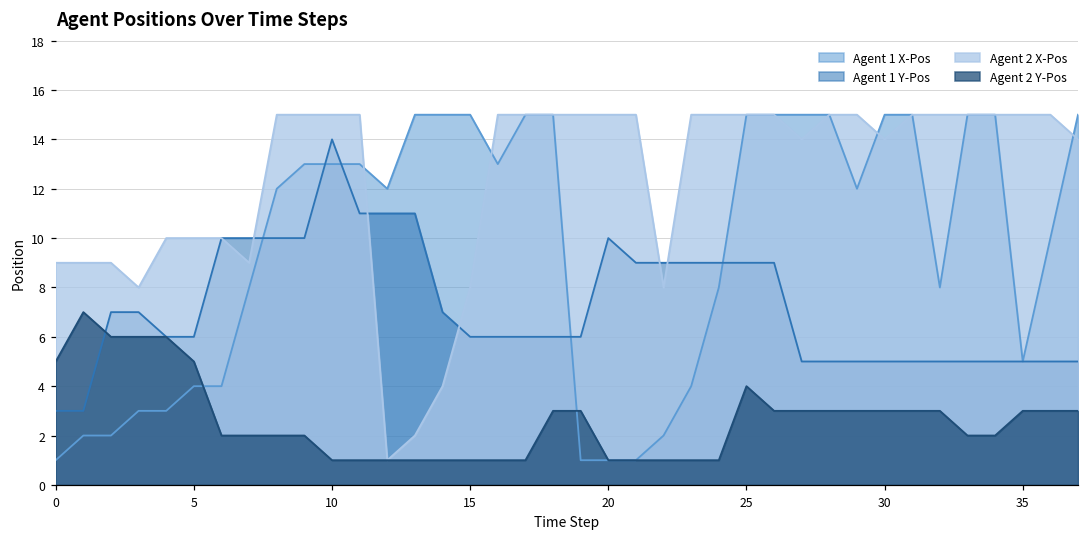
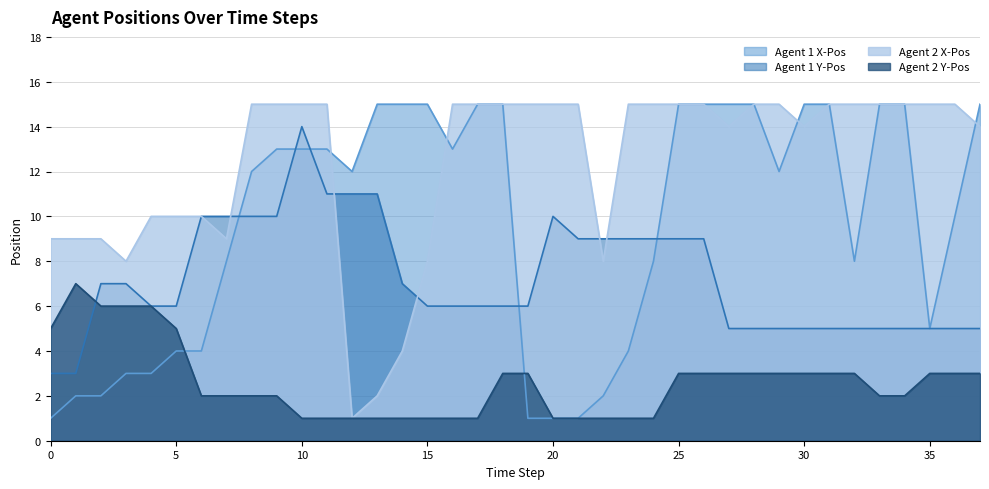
  {
    "Agent 2 Y-Pos": {
      "0": 5,
      "5": 5,
      "10": 1,
      "15": 1,
-     "25": 4,
+     "25": 3,
      "30": 3,
      "35": 3
    }
  }
